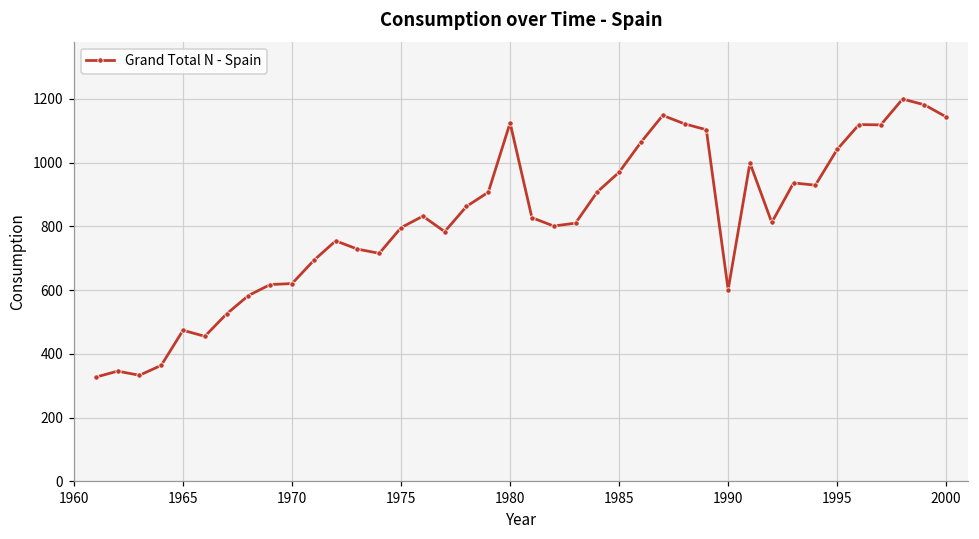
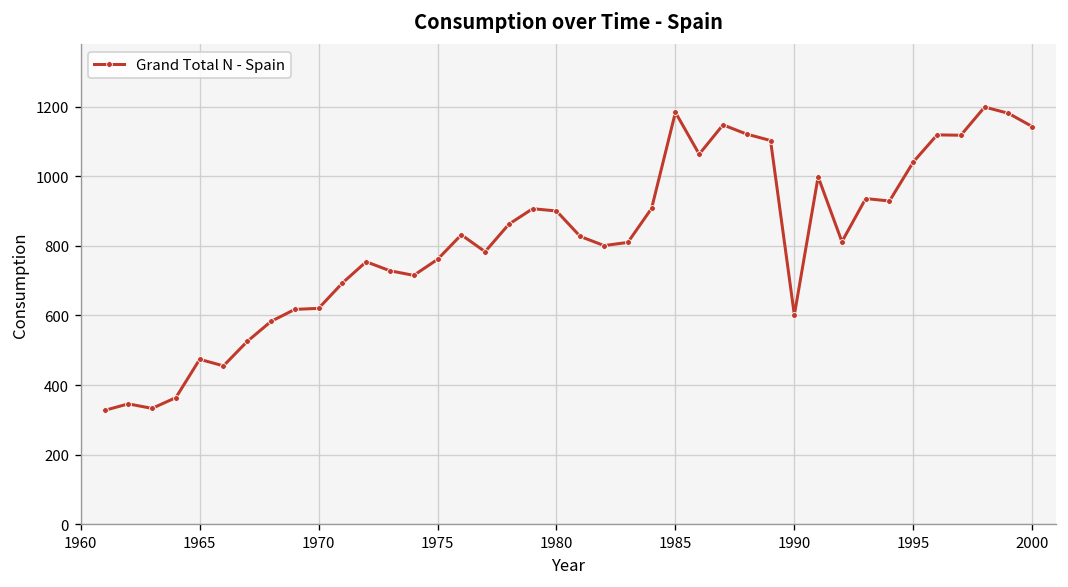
  {
    "1965": 470,
    "1970": 620,
-   "1975": 800,
-   "1980": 1120,
-   "1985": 970,
+   "1975": 760,
+   "1980": 900,
+   "1985": 1180,
    "1990": 600,
    "1995": 1040,
    "2000": 1140
  }
